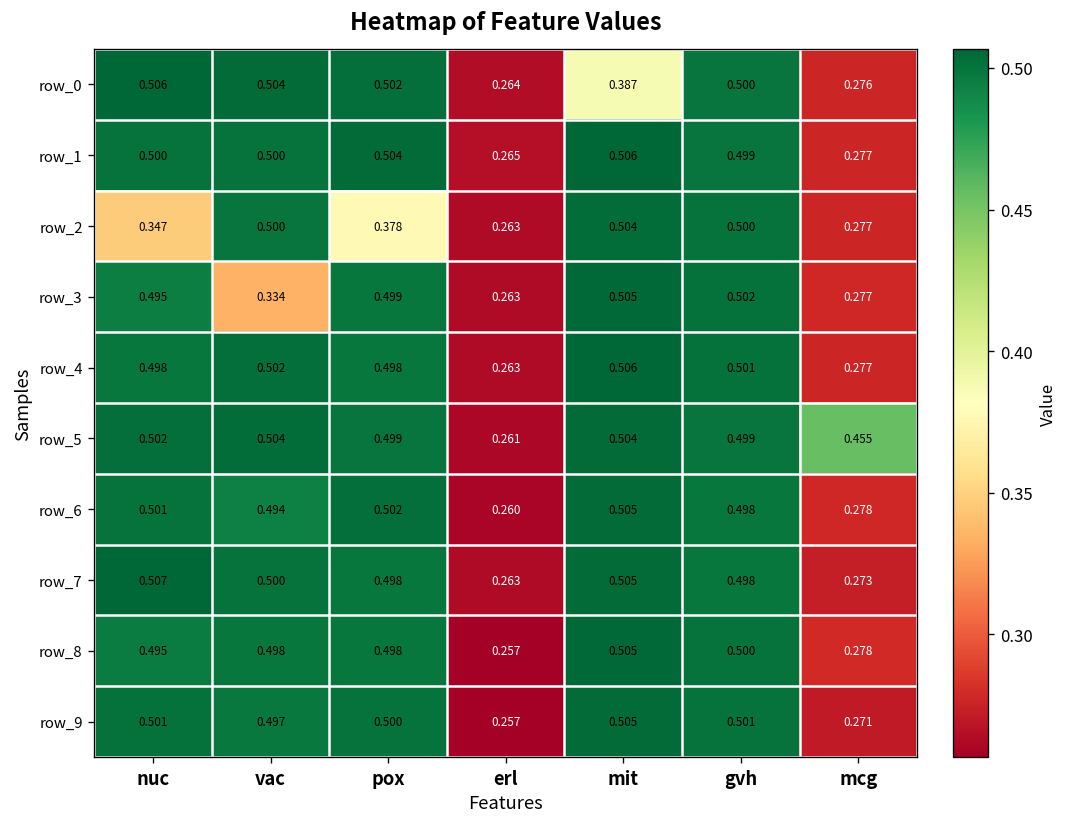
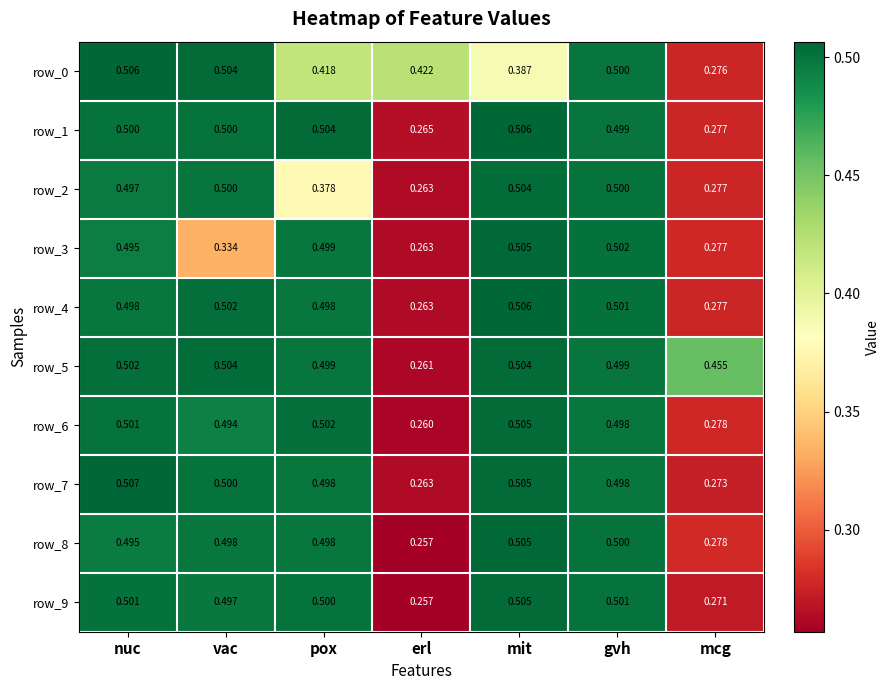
  {
    "row_0": {
      "nuc": 0.506,
      "vac": 0.504,
-     "pox": 0.502,
-     "erl": 0.264,
+     "pox": 0.418,
+     "erl": 0.422,
      "mit": 0.387,
      "gvh": 0.500,
      "mcg": 0.276
    },
    "row_1": {
      "nuc": 0.500,
      "vac": 0.500,
      "pox": 0.504,
      "erl": 0.265,
      "mit": 0.506,
      "gvh": 0.499,
      "mcg": 0.277
    },
    "row_2": {
-     "nuc": 0.347,
+     "nuc": 0.497,
      "vac": 0.500,
      "pox": 0.378,
      "erl": 0.263,
      "mit": 0.504,
      "gvh": 0.500,
      "mcg": 0.277
    },
    "row_3": {
      "nuc": 0.495,
      "vac": 0.334,
      "pox": 0.499,
      "erl": 0.263,
      "mit": 0.505,
      "gvh": 0.502,
      "mcg": 0.277
    },
    "row_4": {
      "nuc": 0.498,
      "vac": 0.502,
      "pox": 0.498,
      "erl": 0.263,
      "mit": 0.506,
      "gvh": 0.501,
      "mcg": 0.277
    },
    "row_5": {
      "nuc": 0.502,
      "vac": 0.504,
      "pox": 0.499,
      "erl": 0.261,
      "mit": 0.504,
      "gvh": 0.499,
      "mcg": 0.455
    },
    "row_6": {
      "nuc": 0.501,
      "vac": 0.494,
      "pox": 0.502,
      "erl": 0.260,
      "mit": 0.505,
      "gvh": 0.498,
      "mcg": 0.278
    },
    "row_7": {
      "nuc": 0.507,
      "vac": 0.500,
      "pox": 0.498,
      "erl": 0.263,
      "mit": 0.505,
      "gvh": 0.498,
      "mcg": 0.273
    },
    "row_8": {
      "nuc": 0.495,
      "vac": 0.498,
      "pox": 0.498,
      "erl": 0.257,
      "mit": 0.505,
      "gvh": 0.500,
      "mcg": 0.278
    },
    "row_9": {
      "nuc": 0.501,
      "vac": 0.497,
      "pox": 0.500,
      "erl": 0.257,
      "mit": 0.505,
      "gvh": 0.501,
      "mcg": 0.271
    }
  }
